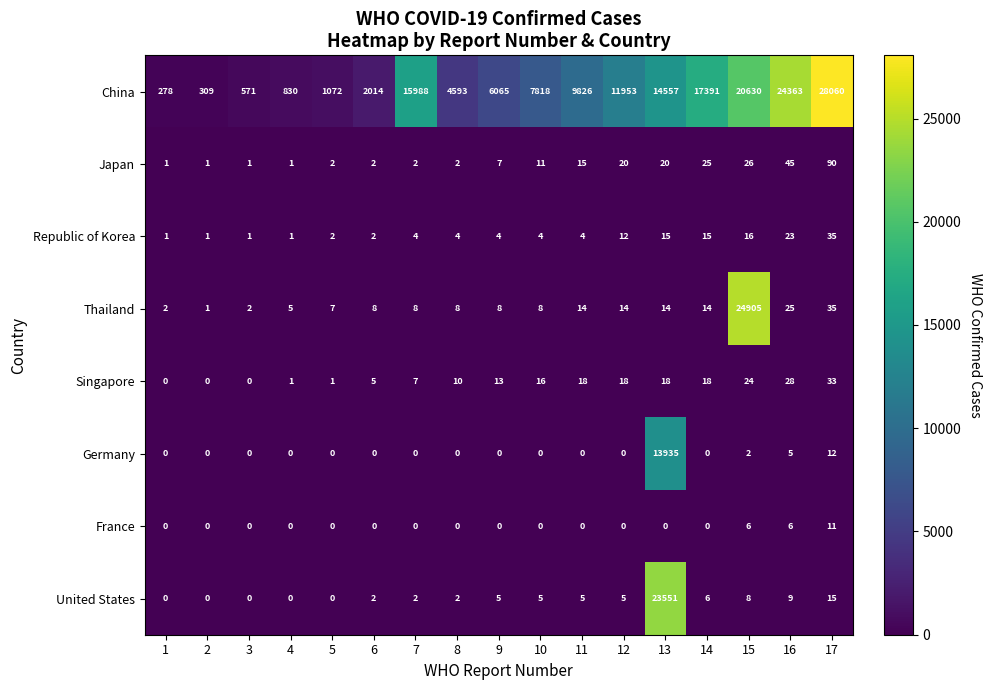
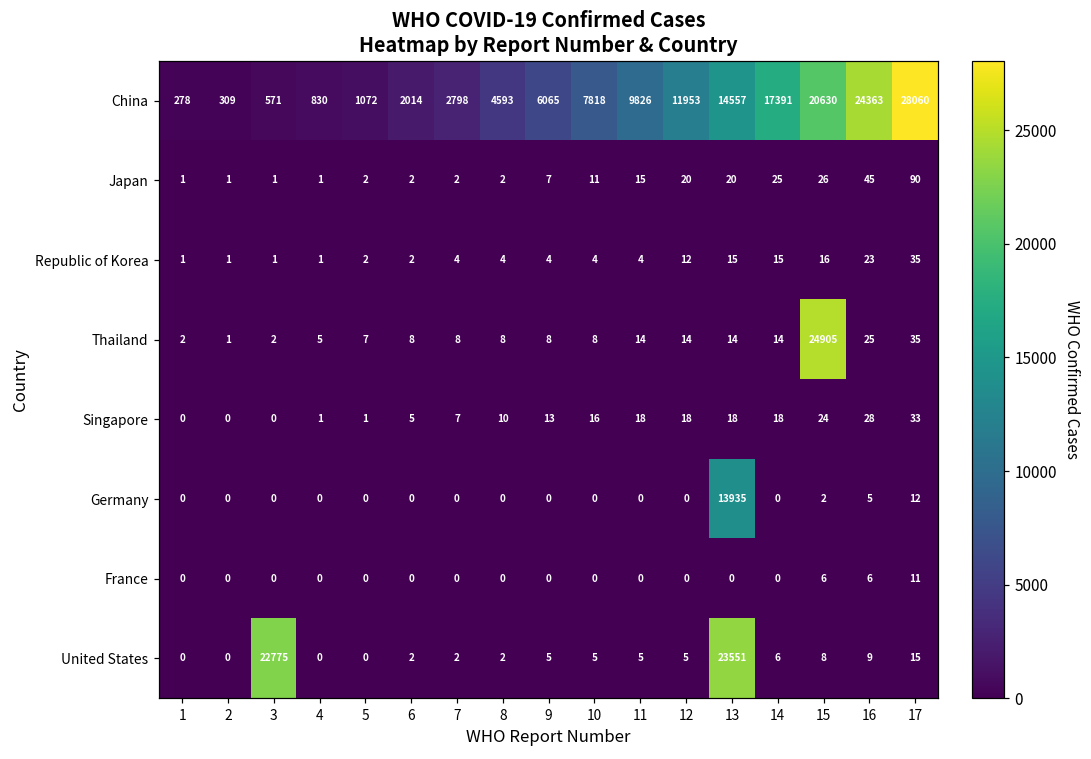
  {
    "China": {
      "1": 278,
      "2": 309,
      "3": 571,
      "4": 830,
      "5": 1072,
      "6": 2014,
-     "7": 15988,
+     "7": 2798,
      "8": 4593,
      "9": 6065,
      "10": 7818,
      "11": 9826,
      "12": 11953,
      "13": 14557,
      "14": 17391,
      "15": 20630,
      "16": 24363,
      "17": 28060
    },
    "Japan": {
      "1": 1,
      "2": 1,
      "3": 1,
      "4": 1,
      "5": 2,
      "6": 2,
      "7": 2,
      "8": 2,
      "9": 7,
      "10": 11,
      "11": 15,
      "12": 20,
      "13": 20,
      "14": 25,
      "15": 26,
      "16": 45,
      "17": 90
    },
    "Republic of Korea": {
      "1": 1,
      "2": 1,
      "3": 1,
      "4": 1,
      "5": 2,
      "6": 2,
      "7": 4,
      "8": 4,
      "9": 4,
      "10": 4,
      "11": 4,
      "12": 12,
      "13": 15,
      "14": 15,
      "15": 16,
      "16": 23,
      "17": 35
    },
    "Thailand": {
      "1": 2,
      "2": 1,
      "3": 2,
      "4": 5,
      "5": 7,
      "6": 8,
      "7": 8,
      "8": 8,
      "9": 8,
      "10": 8,
      "11": 14,
      "12": 14,
      "13": 14,
      "14": 14,
      "15": 24905,
      "16": 25,
      "17": 35
    },
    "Singapore": {
      "1": 0,
      "2": 0,
      "3": 0,
      "4": 1,
      "5": 1,
      "6": 5,
      "7": 7,
      "8": 10,
      "9": 13,
      "10": 16,
      "11": 18,
      "12": 18,
      "13": 18,
      "14": 18,
      "15": 24,
      "16": 28,
      "17": 33
    },
    "Germany": {
      "1": 0,
      "2": 0,
      "3": 0,
      "4": 0,
      "5": 0,
      "6": 0,
      "7": 0,
      "8": 0,
      "9": 0,
      "10": 0,
      "11": 0,
      "12": 0,
      "13": 13935,
      "14": 0,
      "15": 2,
      "16": 5,
      "17": 12
    },
    "France": {
      "1": 0,
      "2": 0,
      "3": 0,
      "4": 0,
      "5": 0,
      "6": 0,
      "7": 0,
      "8": 0,
      "9": 0,
      "10": 0,
      "11": 0,
      "12": 0,
      "13": 0,
      "14": 0,
      "15": 6,
      "16": 6,
      "17": 11
    },
    "United States": {
      "1": 0,
      "2": 0,
-     "3": 0,
+     "3": 22775,
      "4": 0,
      "5": 0,
      "6": 2,
      "7": 2,
      "8": 2,
      "9": 5,
      "10": 5,
      "11": 5,
      "12": 5,
      "13": 23551,
      "14": 6,
      "15": 8,
      "16": 9,
      "17": 15
    }
  }
